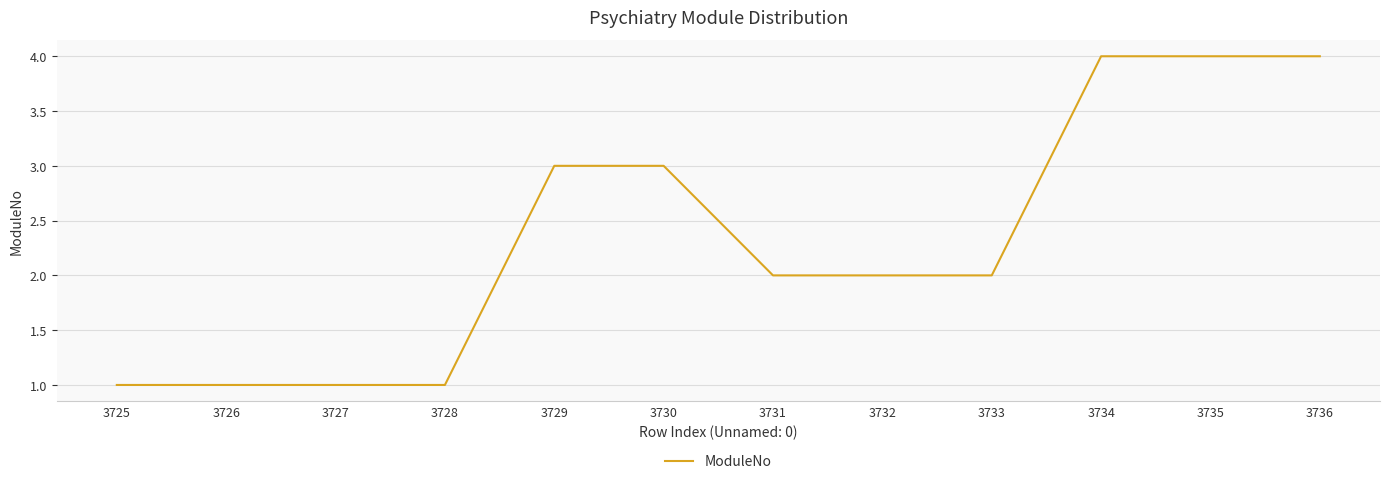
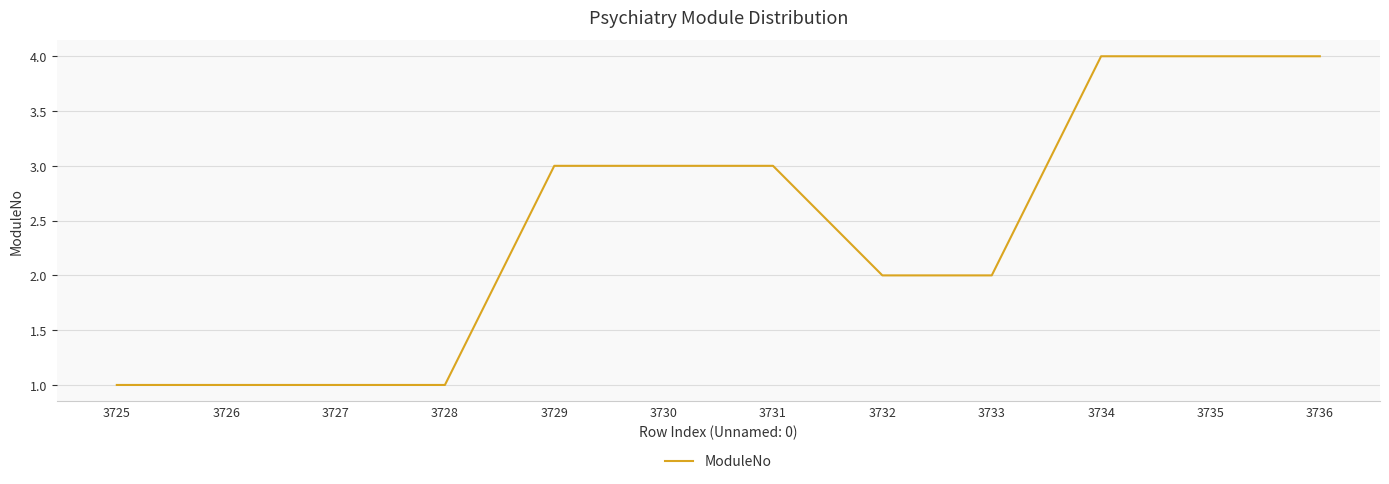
  {
    "3725": 1,
    "3726": 1,
    "3727": 1,
    "3728": 1,
    "3729": 3,
    "3730": 3,
-   "3731": 2,
+   "3731": 3,
    "3732": 2,
    "3733": 2,
    "3734": 4,
    "3735": 4,
    "3736": 4
  }
